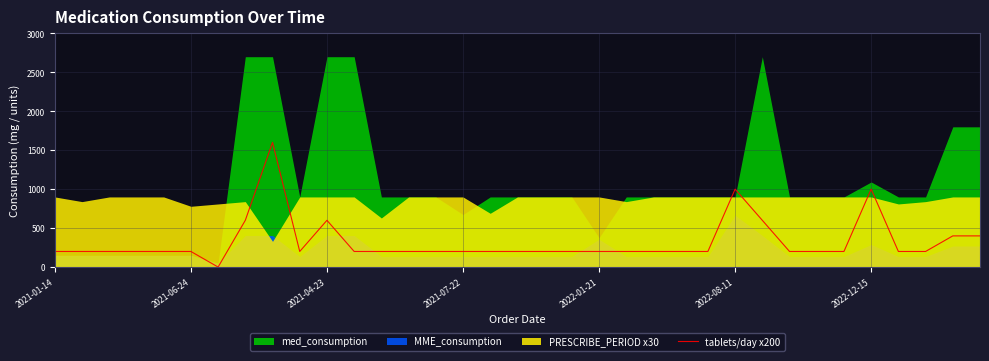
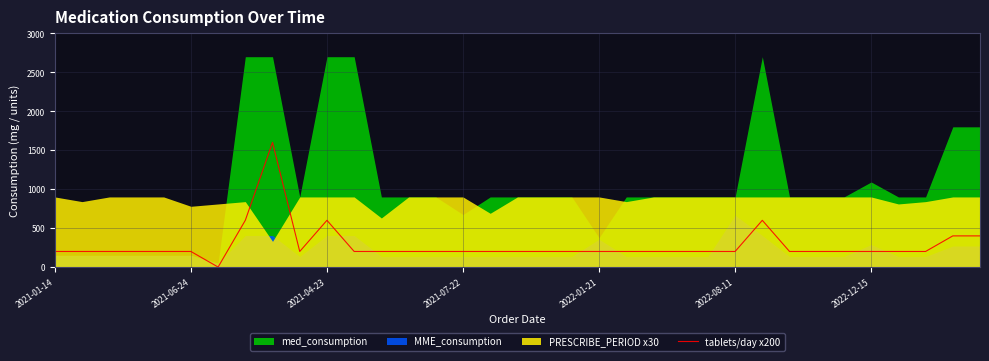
  {
    "tablets/day x200": {
      "2021-01-14": 200,
      "2021-06-24": 200,
      "2021-04-23": 600,
      "2021-07-22": 200,
      "2022-01-21": 200,
-     "2022-08-11": 1000,
-     "2022-12-15": 1000
+     "2022-08-11": 200,
+     "2022-12-15": 200
    },
    "med_consumption": {
      "2021-04-23": 2700,
      "2021-07-22": 700,
      "2022-12-15": 1100
    },
    "MME_consumption": {
      "2021-04-23": 400,
      "2021-07-22": 100,
      "2022-08-11": 700,
      "2022-12-15": 300
    },
    "PRESCRIBE_PERIOD x30": {
      "2021-01-14": 900,
      "2021-06-24": 800,
      "2021-04-23": 900,
      "2021-07-22": 900,
      "2022-01-21": 900,
      "2022-12-15": 900
    }
  }
